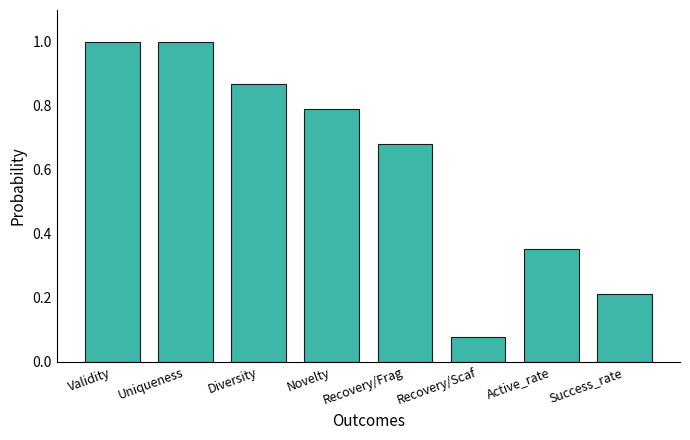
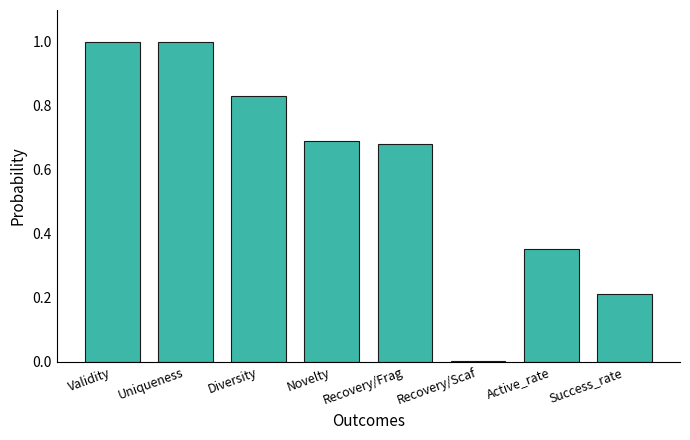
  {
    "Validity": 1.00,
    "Uniqueness": 1.00,
-   "Diversity": 0.87,
-   "Novelty": 0.79,
+   "Diversity": 0.83,
+   "Novelty": 0.69,
    "Recovery/Frag": 0.68,
-   "Recovery/Scaf": 0.08,
+   "Recovery/Scaf": 0.00,
    "Active_rate": 0.35,
    "Success_rate": 0.21
  }
